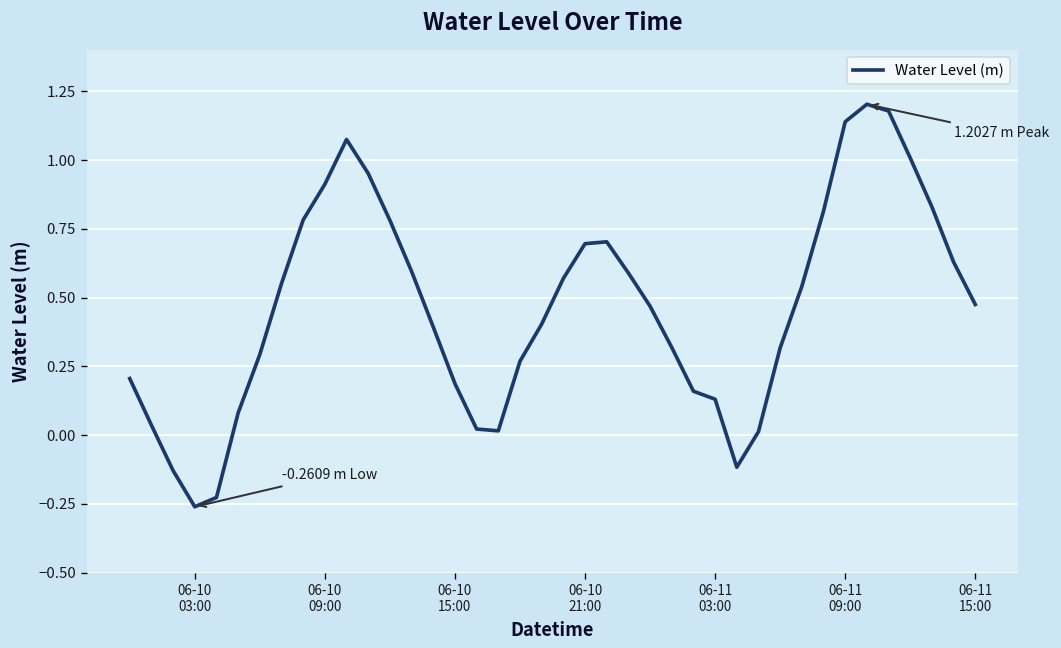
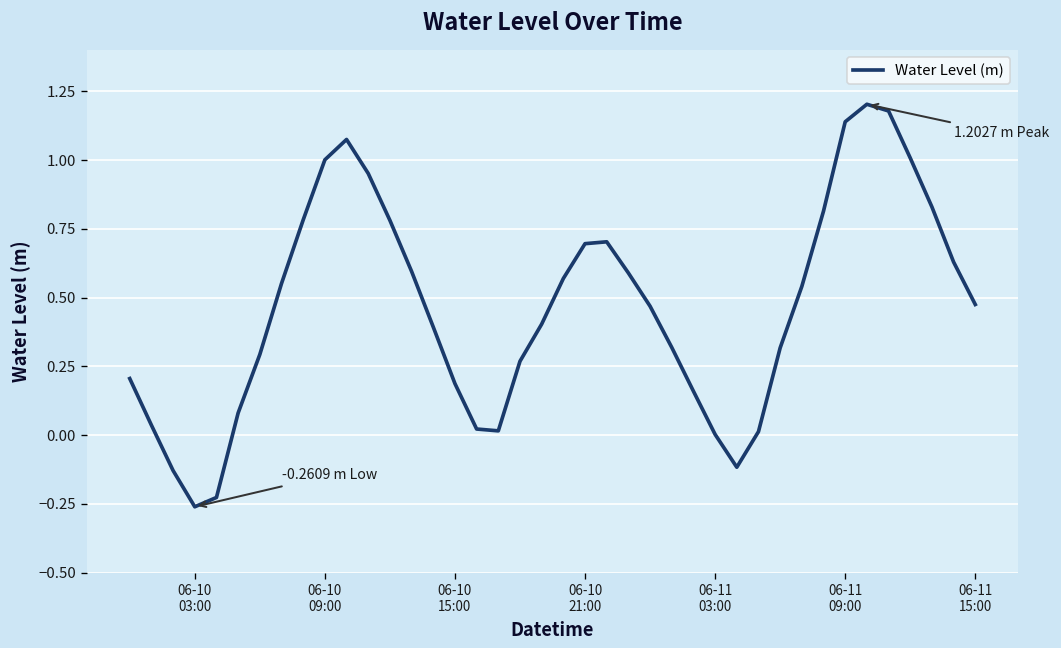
  {
    "06-10 03:00": -0.26,
-   "06-10 09:00": 0.91,
+   "06-10 09:00": 1.00,
    "06-10 15:00": 0.19,
    "06-10 21:00": 0.70,
-   "06-11 03:00": 0.13,
+   "06-11 03:00": 0.00,
    "06-11 09:00": 1.14,
    "06-11 15:00": 0.47
  }
